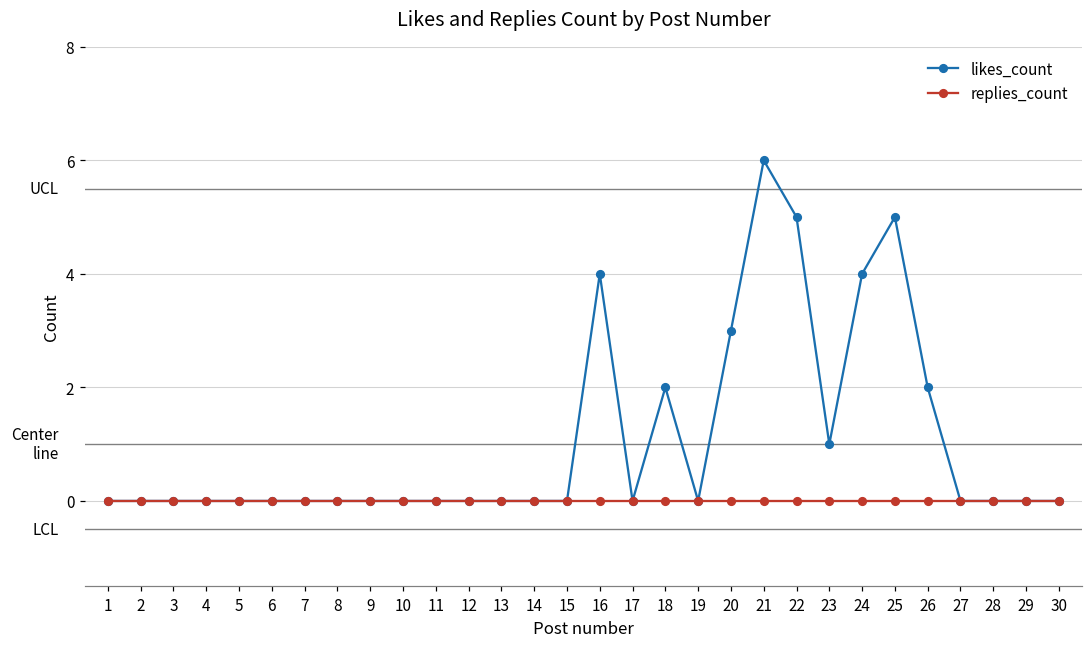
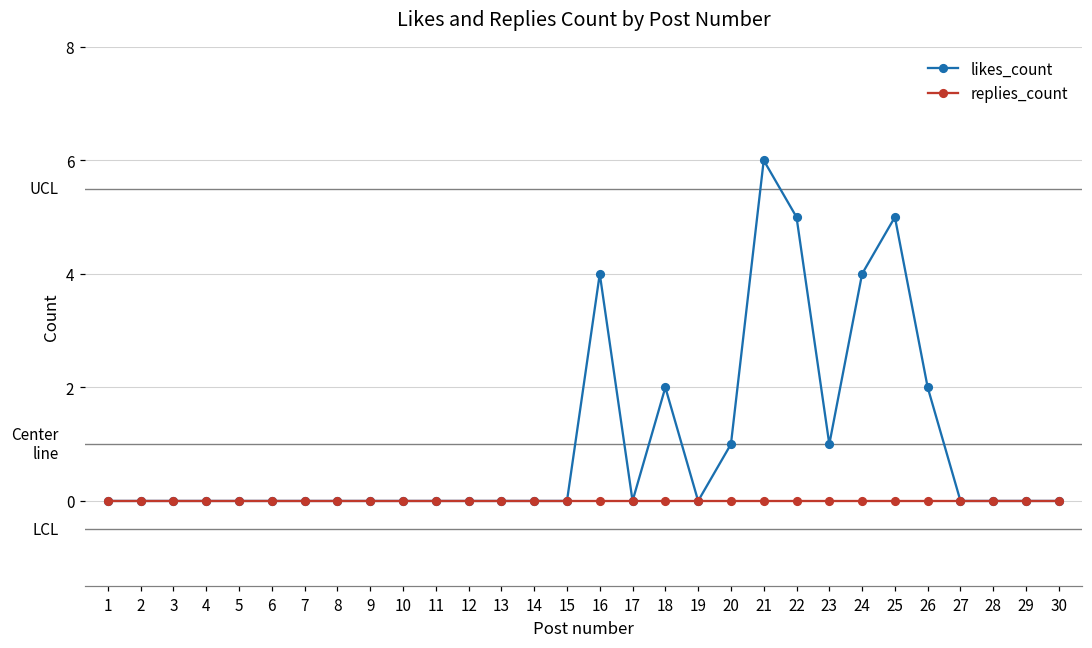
  {
    "likes_count": {
      "16": 4,
      "18": 2,
-     "20": 3,
+     "20": 1,
      "21": 6,
      "22": 5,
      "23": 1,
      "24": 4,
      "25": 5,
      "26": 2
    },
    "replies_count": {
      "16": 0,
      "18": 0,
      "20": 0,
      "21": 0,
      "22": 0,
      "23": 0,
      "24": 0,
      "25": 0,
      "26": 0
    }
  }
